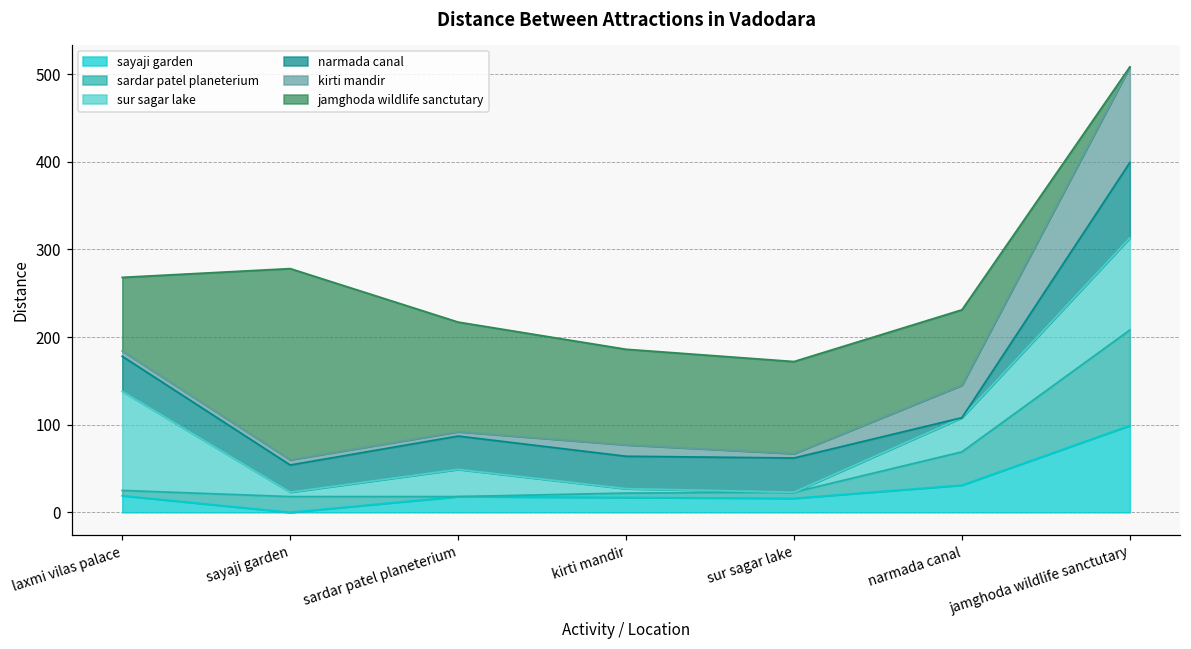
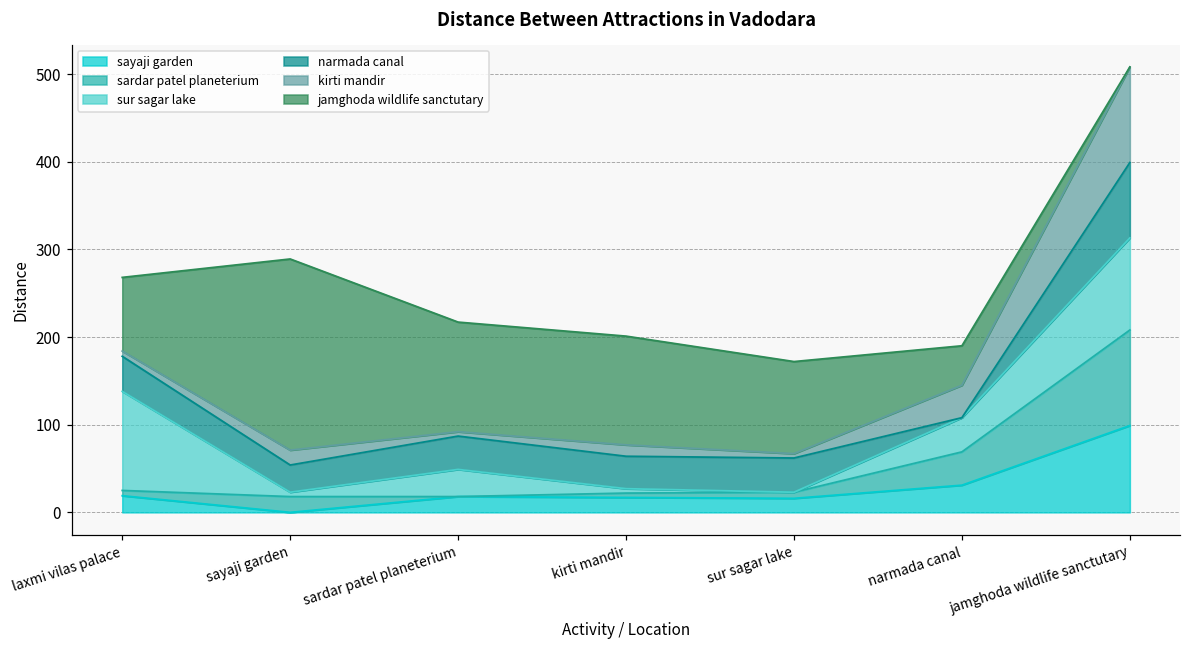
  {
    "sur sagar lake": {
      "laxmi vilas palace": 110,
      "sayaji garden": 10,
      "sardar patel planeterium": 30,
      "kirti mandir": 10,
      "jamghoda wildlife sanctutary": 110
    },
    "kirti mandir": {
      "laxmi vilas palace": 10,
-     "sayaji garden": 10,
+     "sayaji garden": 20,
      "sardar patel planeterium": 10,
      "kirti mandir": 10,
      "sur sagar lake": 10,
      "narmada canal": 40
    },
    "jamghoda wildlife sanctutary": {
      "laxmi vilas palace": 80,
      "sayaji garden": 220,
      "sardar patel planeterium": 130,
-     "kirti mandir": 110,
+     "kirti mandir": 120,
      "sur sagar lake": 110,
-     "narmada canal": 90
+     "narmada canal": 50
    }
  }
